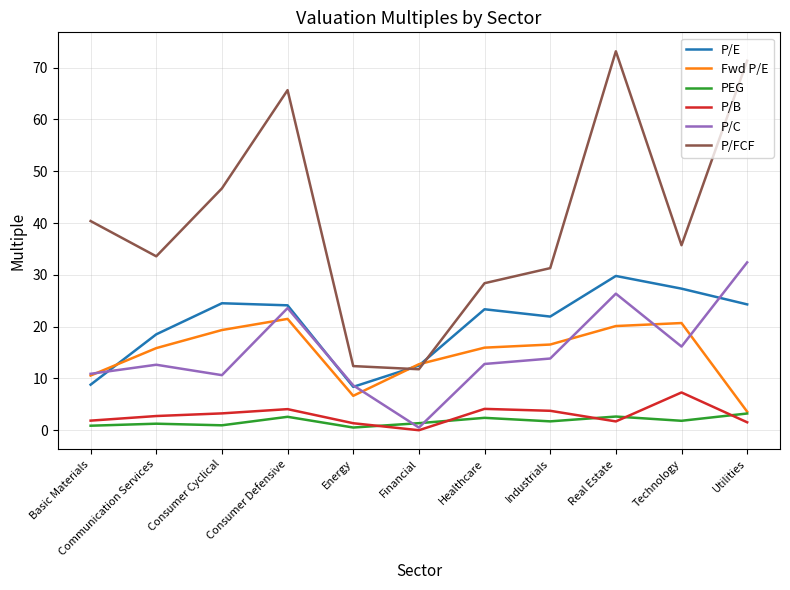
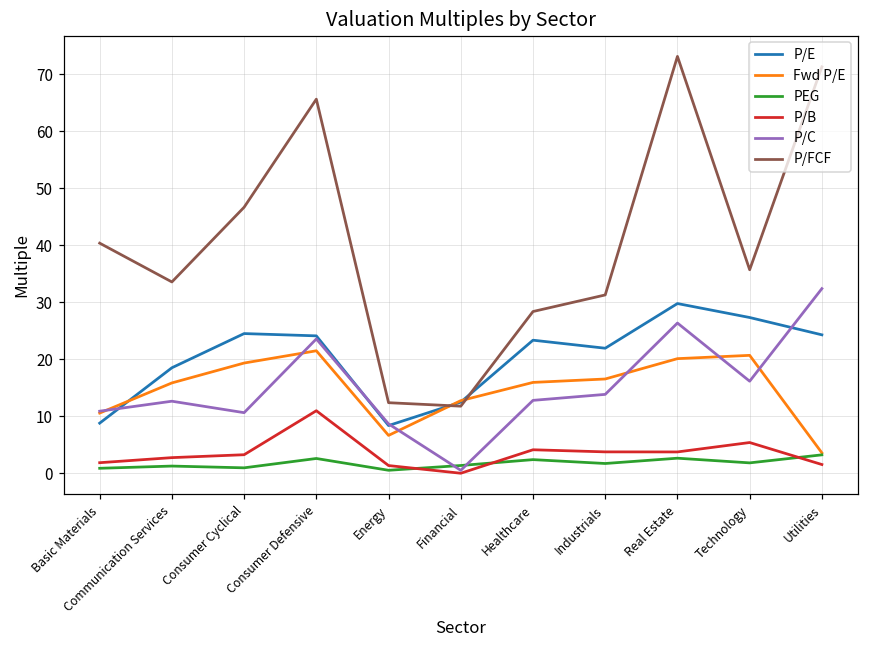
  {
    "P/E": {
      "Basic Materials": 9,
      "Communication Services": 19,
      "Consumer Cyclical": 25,
      "Consumer Defensive": 24,
      "Healthcare": 23,
      "Industrials": 22,
      "Real Estate": 30,
      "Technology": 27,
      "Utilities": 24
    },
    "Fwd P/E": {
      "Communication Services": 16,
      "Consumer Cyclical": 19,
      "Consumer Defensive": 22,
      "Energy": 7,
      "Healthcare": 16,
      "Industrials": 17,
      "Real Estate": 20,
      "Technology": 21
    },
    "PEG": {
      "Basic Materials": 1,
      "Communication Services": 1,
      "Consumer Cyclical": 1,
      "Consumer Defensive": 3,
      "Energy": 1,
      "Financial": 1,
      "Healthcare": 2,
      "Industrials": 2,
      "Real Estate": 3,
      "Technology": 2
    },
    "P/B": {
      "Basic Materials": 2,
      "Communication Services": 3,
      "Consumer Cyclical": 3,
-     "Consumer Defensive": 4,
+     "Consumer Defensive": 11,
      "Energy": 1,
      "Financial": 0,
      "Healthcare": 4,
      "Industrials": 4,
-     "Real Estate": 2,
-     "Technology": 7,
+     "Real Estate": 4,
+     "Technology": 5,
      "Utilities": 2
    },
    "P/C": {
      "Communication Services": 13,
      "Consumer Cyclical": 11,
      "Consumer Defensive": 24,
      "Financial": 1,
      "Healthcare": 13,
      "Industrials": 14,
      "Real Estate": 26,
      "Technology": 16,
      "Utilities": 32
    },
    "P/FCF": {
      "Basic Materials": 40,
      "Communication Services": 34,
      "Consumer Cyclical": 47,
      "Consumer Defensive": 66,
      "Energy": 12,
      "Financial": 12,
      "Healthcare": 28,
      "Industrials": 31,
      "Real Estate": 73,
      "Technology": 36
    }
  }
